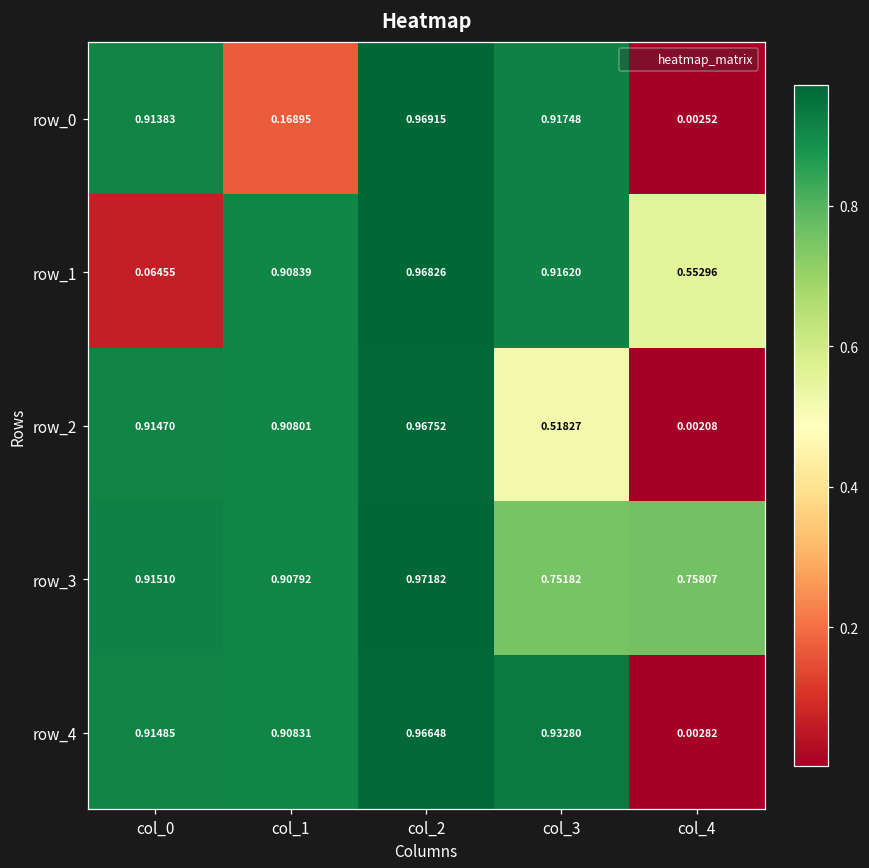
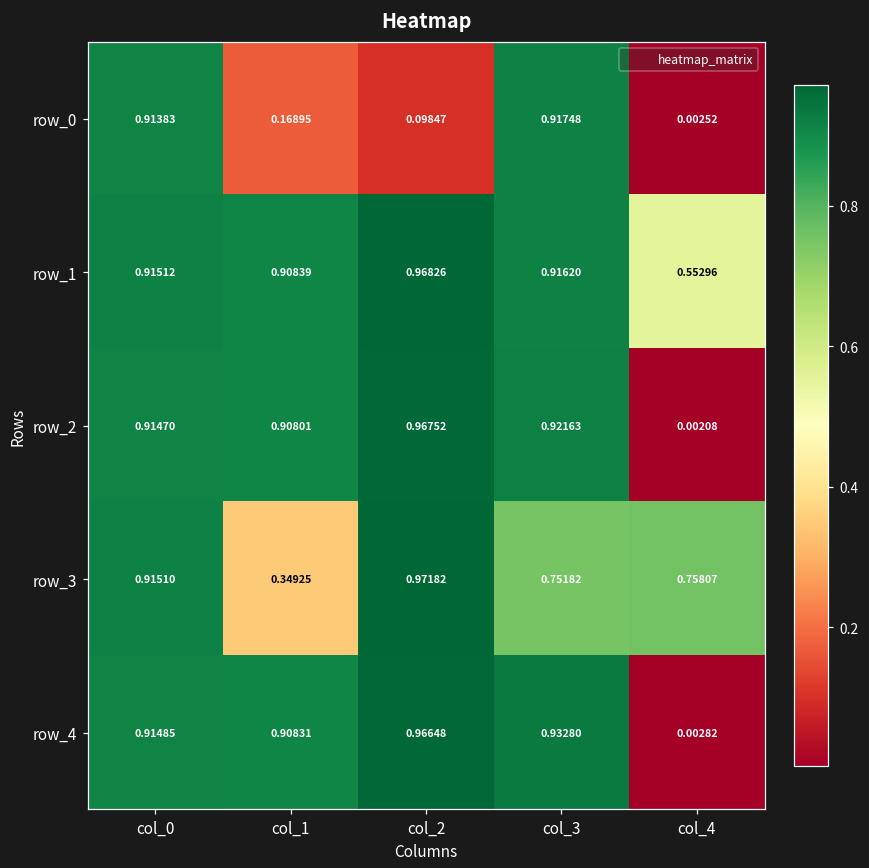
  {
    "row_0": {
      "col_0": 0.91383,
      "col_1": 0.16895,
-     "col_2": 0.96915,
+     "col_2": 0.09847,
      "col_3": 0.91748,
      "col_4": 0.00252
    },
    "row_1": {
-     "col_0": 0.06455,
+     "col_0": 0.91512,
      "col_1": 0.90839,
      "col_2": 0.96826,
      "col_3": 0.91620,
      "col_4": 0.55296
    },
    "row_2": {
      "col_0": 0.91470,
      "col_1": 0.90801,
      "col_2": 0.96752,
-     "col_3": 0.51827,
+     "col_3": 0.92163,
      "col_4": 0.00208
    },
    "row_3": {
      "col_0": 0.91510,
-     "col_1": 0.90792,
+     "col_1": 0.34925,
      "col_2": 0.97182,
      "col_3": 0.75182,
      "col_4": 0.75807
    },
    "row_4": {
      "col_0": 0.91485,
      "col_1": 0.90831,
      "col_2": 0.96648,
      "col_3": 0.93280,
      "col_4": 0.00282
    }
  }
